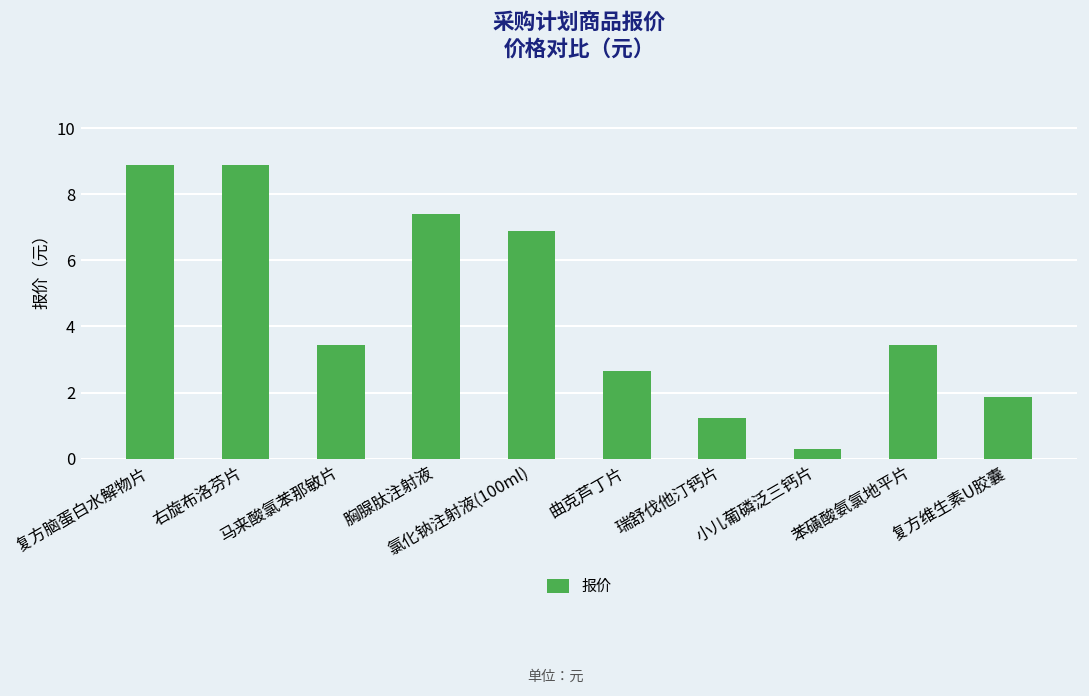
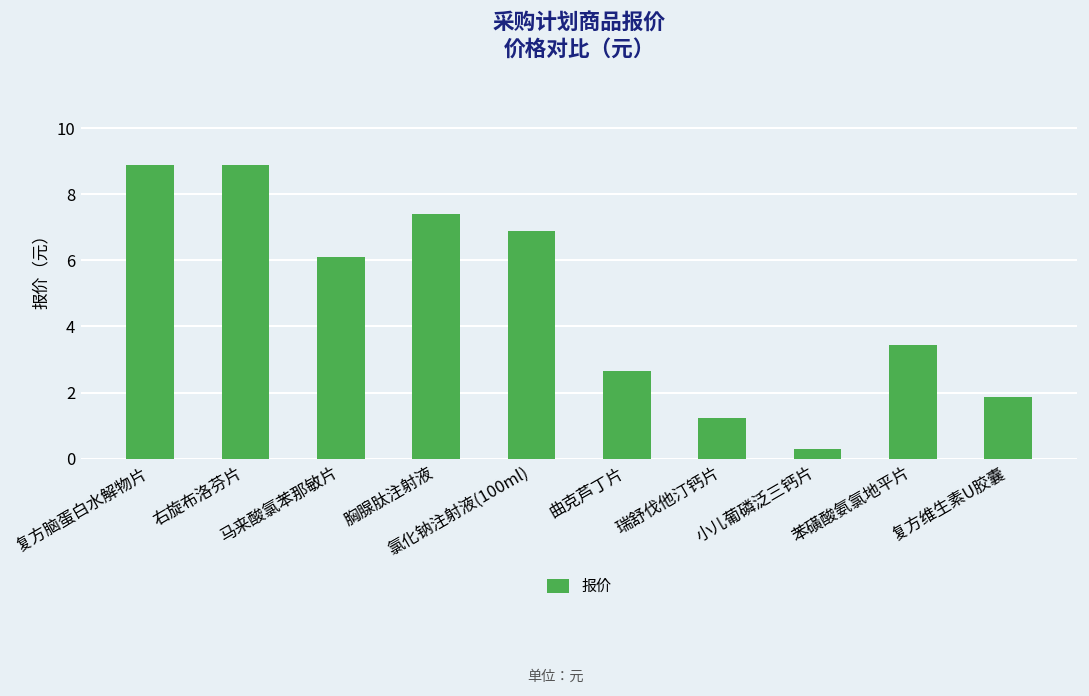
  {
    "复方脑蛋白水解物片": 8.9,
    "右旋布洛芬片": 8.9,
-   "马来酸氯苯那敏片": 3.5,
+   "马来酸氯苯那敏片": 6.1,
    "胸腺肽注射液": 7.4,
    "氯化钠注射液(100ml)": 6.9,
    "曲克芦丁片": 2.7,
    "瑞舒伐他汀钙片": 1.2,
    "小儿葡磷泛三钙片": 0.3,
    "苯磺酸氨氯地平片": 3.5,
    "复方维生素U胶囊": 1.9
  }
